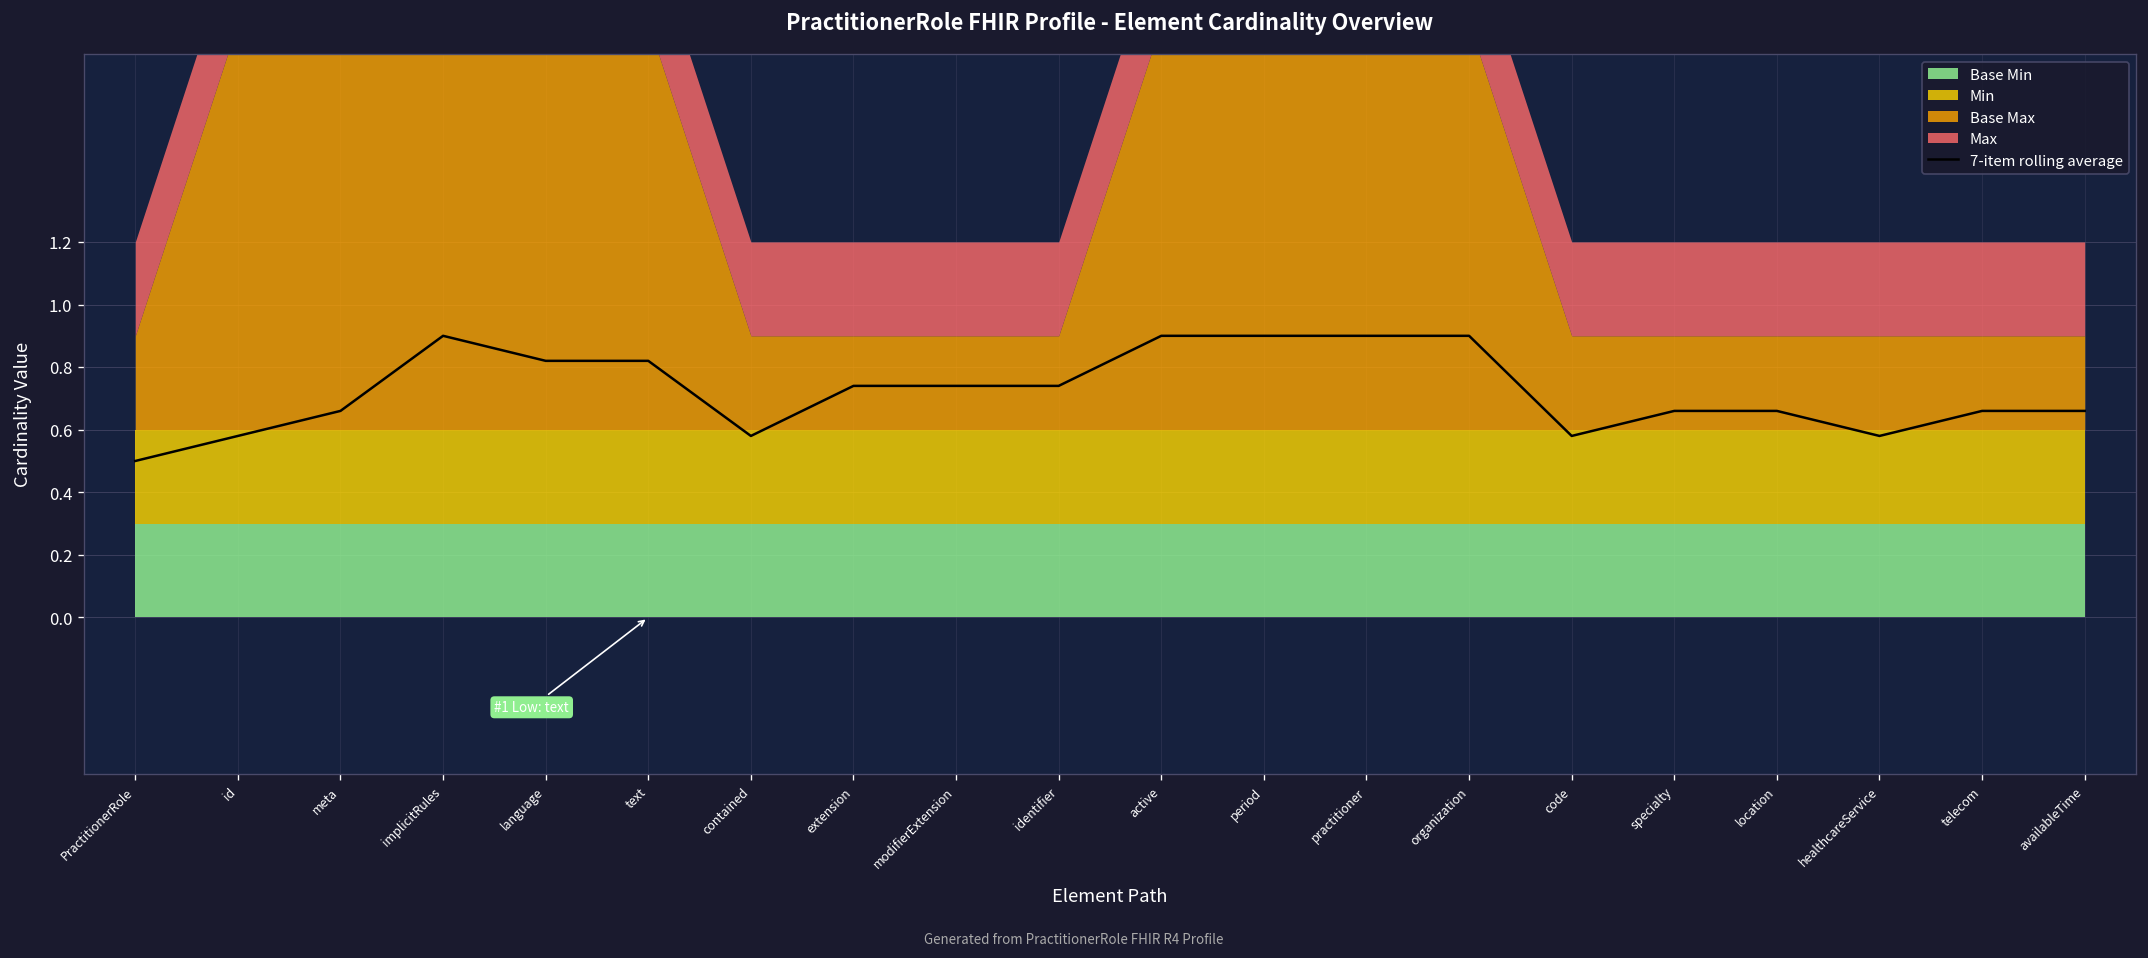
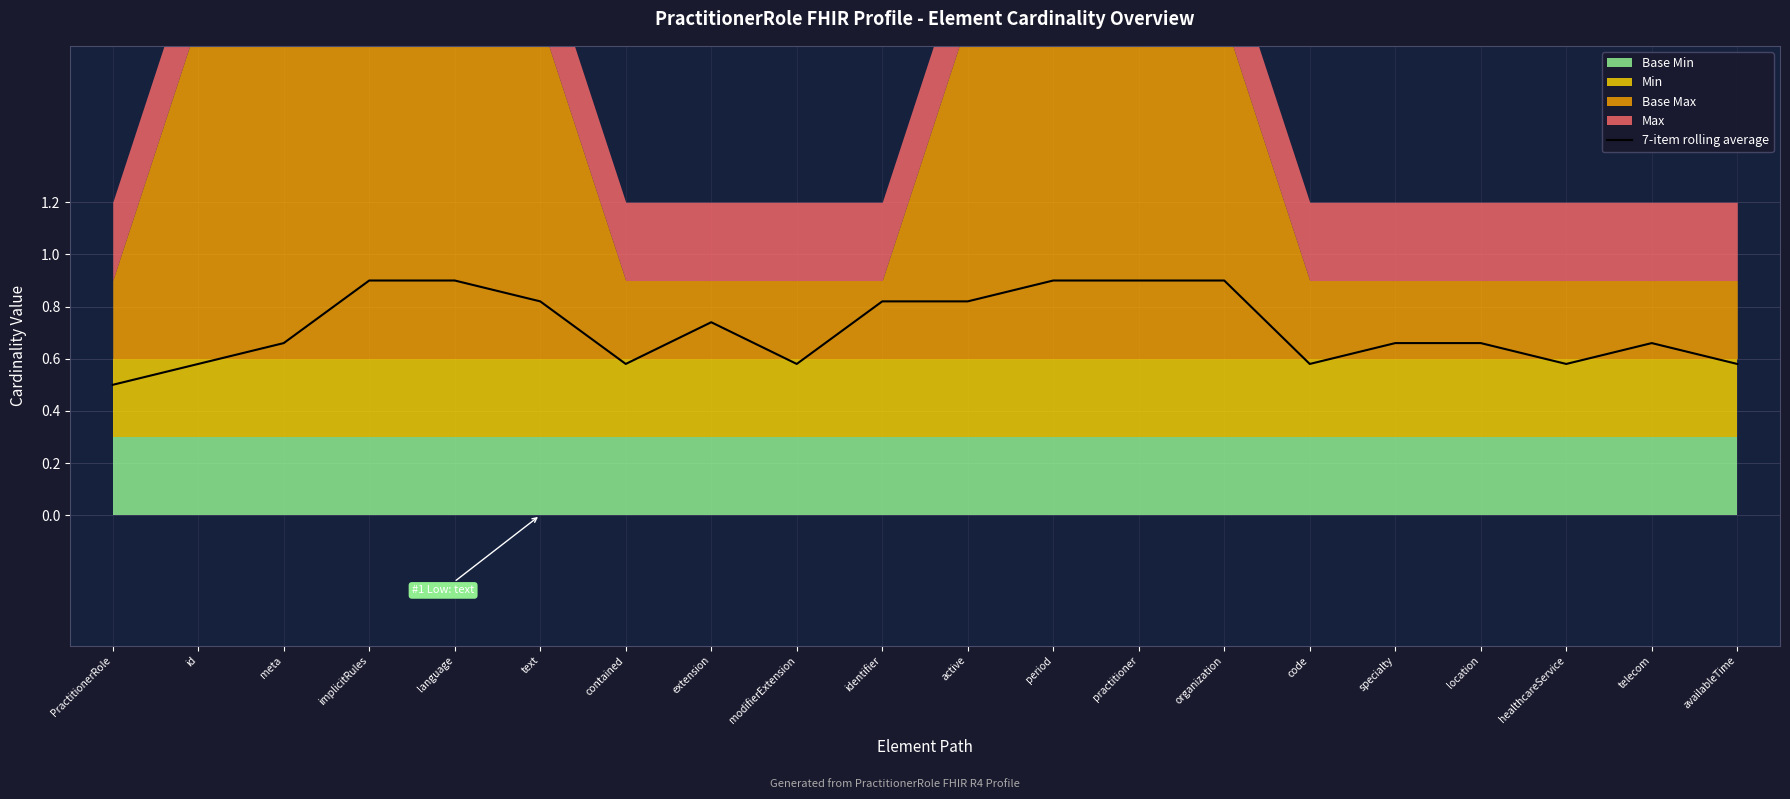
  {
    "7-item rolling average": {
      "PractitionerRole": 0.50,
      "id": 0.58,
      "meta": 0.66,
      "implicitRules": 0.90,
-     "language": 0.82,
+     "language": 0.90,
      "text": 0.82,
      "contained": 0.58,
      "extension": 0.74,
-     "modifierExtension": 0.74,
-     "identifier": 0.74,
-     "active": 0.90,
+     "modifierExtension": 0.58,
+     "identifier": 0.82,
+     "active": 0.82,
      "period": 0.90,
      "practitioner": 0.90,
      "organization": 0.90,
      "code": 0.58,
      "specialty": 0.66,
      "location": 0.66,
      "healthcareService": 0.58,
      "telecom": 0.66,
-     "availableTime": 0.66
+     "availableTime": 0.58
    },
    "Base Min": {
      "PractitionerRole": 0.30,
      "id": 0.30,
      "meta": 0.30,
      "implicitRules": 0.30,
      "language": 0.30,
      "text": 0.30,
      "contained": 0.30,
      "extension": 0.30,
      "modifierExtension": 0.30,
      "identifier": 0.30,
      "active": 0.30,
      "period": 0.30,
      "practitioner": 0.30,
      "organization": 0.30,
      "code": 0.30,
      "specialty": 0.30,
      "location": 0.30,
      "healthcareService": 0.30,
      "telecom": 0.30,
      "availableTime": 0.30
    },
    "Max": {
      "PractitionerRole": 0.30,
      "contained": 0.30,
      "extension": 0.30,
      "modifierExtension": 0.30,
      "identifier": 0.30,
      "code": 0.30,
      "specialty": 0.30,
      "location": 0.30,
      "healthcareService": 0.30,
      "telecom": 0.30,
      "availableTime": 0.30
    }
  }
